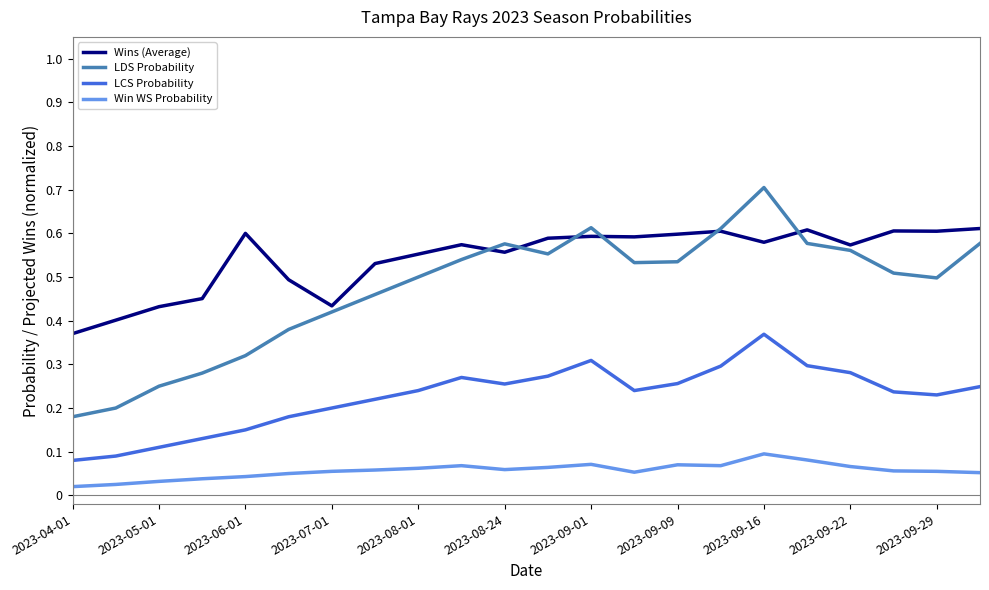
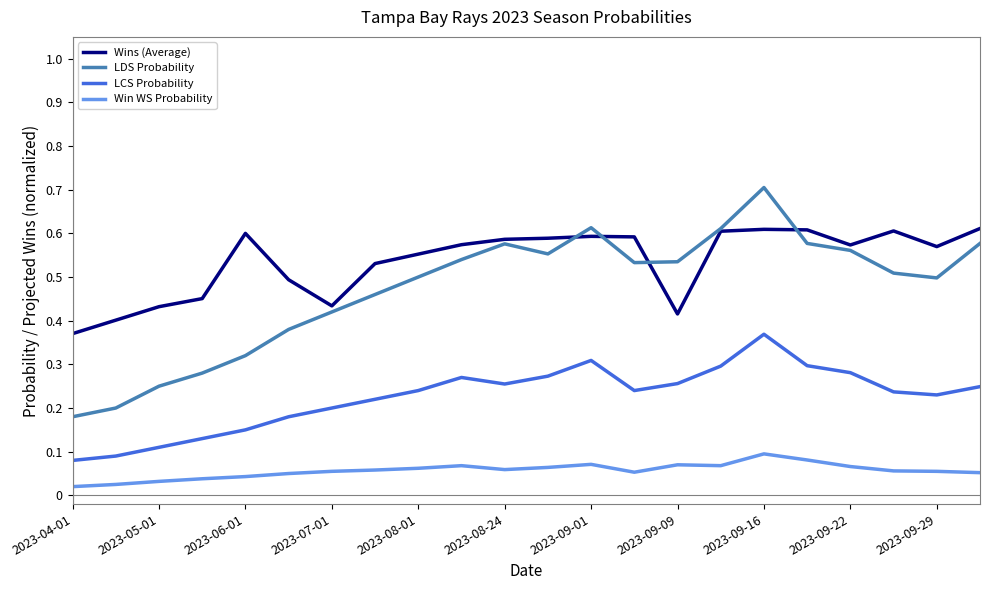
  {
    "Wins (Average)": {
      "2023-04-01": 0.37,
      "2023-05-01": 0.43,
      "2023-06-01": 0.60,
      "2023-07-01": 0.43,
      "2023-08-01": 0.55,
-     "2023-08-24": 0.56,
+     "2023-08-24": 0.59,
      "2023-09-01": 0.59,
-     "2023-09-09": 0.60,
-     "2023-09-16": 0.58,
+     "2023-09-09": 0.42,
+     "2023-09-16": 0.61,
      "2023-09-22": 0.57,
-     "2023-09-29": 0.60
+     "2023-09-29": 0.57
    }
  }
